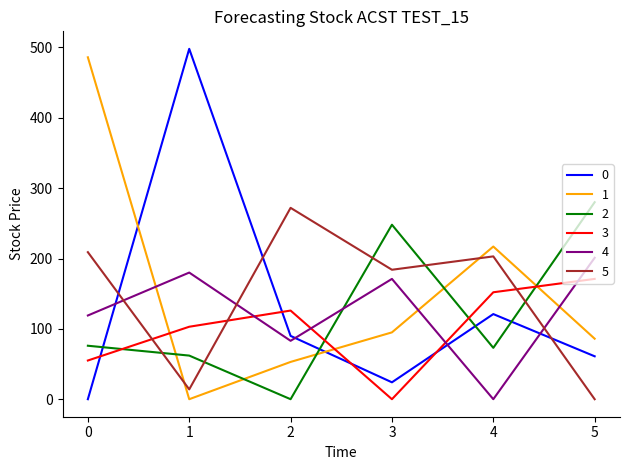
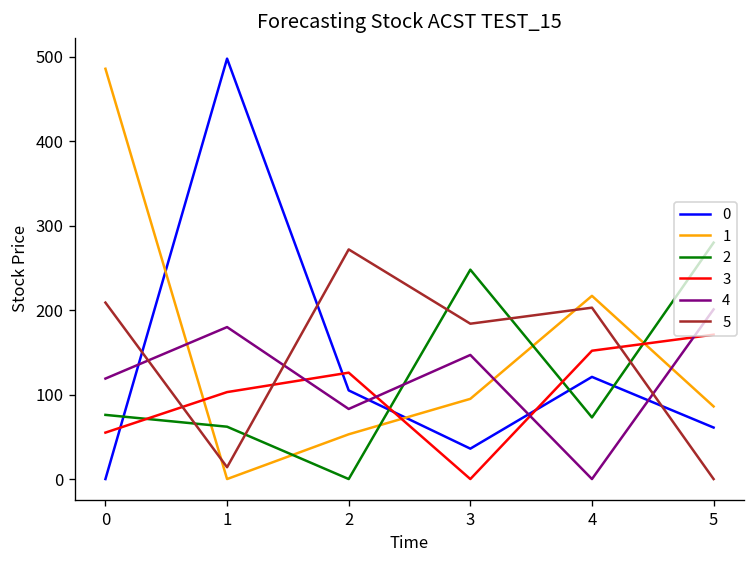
  {
    "0": {
      "0": 0,
      "1": 500,
-     "2": 90,
-     "3": 20,
+     "2": 110,
+     "3": 40,
      "4": 120,
      "5": 60
    },
    "1": {
      "0": 490,
      "1": 0,
      "2": 50,
      "3": 100,
      "4": 220,
      "5": 90
    },
    "2": {
      "0": 80,
      "1": 60,
      "2": 0,
      "3": 250,
      "4": 70
    },
    "3": {
      "0": 60,
      "1": 100,
      "2": 130,
      "3": 0,
      "4": 150
    },
    "4": {
      "0": 120,
      "1": 180,
      "2": 80,
-     "3": 170,
+     "3": 150,
      "4": 0
    },
    "5": {
      "0": 210,
      "1": 10,
      "2": 270,
      "3": 180,
      "4": 200,
      "5": 0
    }
  }
